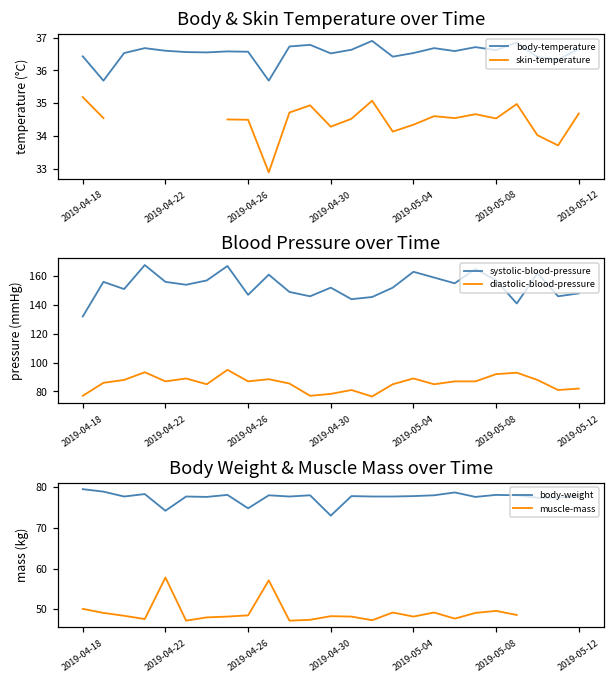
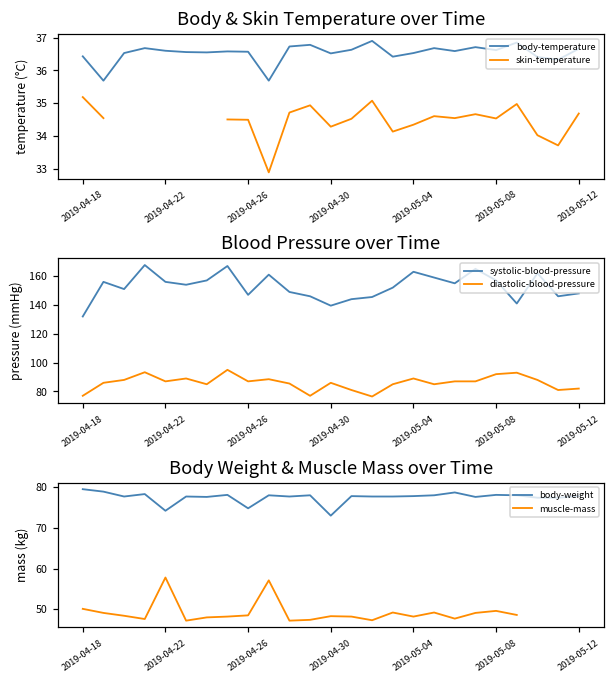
  {
    "Body & Skin Temperature over Time": {
      "body-temperature": {
        "2019-04-18": 36.4,
        "2019-04-22": 36.6,
        "2019-04-26": 36.6,
        "2019-04-30": 36.5,
        "2019-05-04": 36.5
      },
      "skin-temperature": {
        "2019-04-18": 35.2,
        "2019-04-22": 34.3,
        "2019-04-26": 34.5,
        "2019-04-30": 34.3,
        "2019-05-04": 34.4,
        "2019-05-08": 34.5,
        "2019-05-12": 34.7
      }
    },
    "Blood Pressure over Time": {
      "systolic-blood-pressure": {
        "2019-04-18": 132,
        "2019-04-22": 156,
        "2019-04-26": 147,
-       "2019-04-30": 152,
+       "2019-04-30": 140,
        "2019-05-04": 163
      },
      "diastolic-blood-pressure": {
        "2019-04-18": 77,
        "2019-04-22": 87,
        "2019-04-26": 87,
-       "2019-04-30": 78,
+       "2019-04-30": 86,
        "2019-05-04": 89,
        "2019-05-08": 92,
        "2019-05-12": 82
      }
    },
    "Body Weight & Muscle Mass over Time": {
      "body-weight": {
        "2019-04-18": 80,
        "2019-04-22": 74,
        "2019-04-26": 75,
        "2019-04-30": 73,
        "2019-05-04": 78,
        "2019-05-08": 78
      },
      "muscle-mass": {
        "2019-04-18": 50,
        "2019-04-22": 58,
        "2019-04-26": 49,
        "2019-04-30": 48,
        "2019-05-04": 48,
        "2019-05-08": 50
      }
    }
  }
